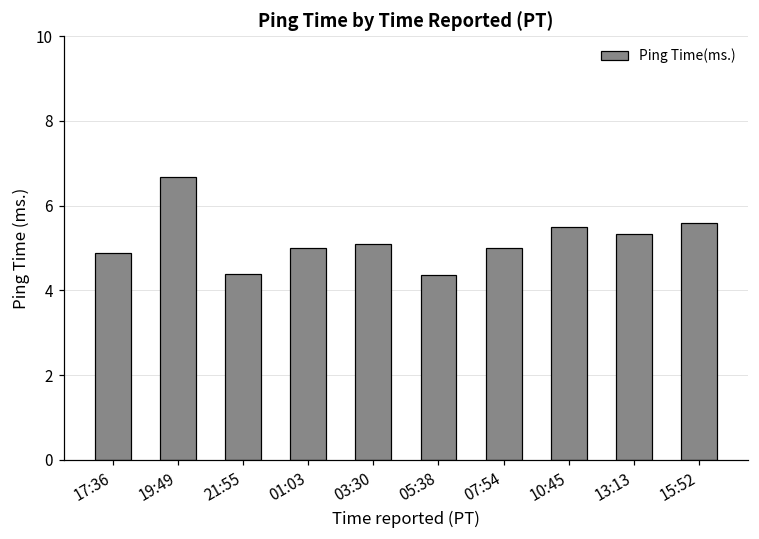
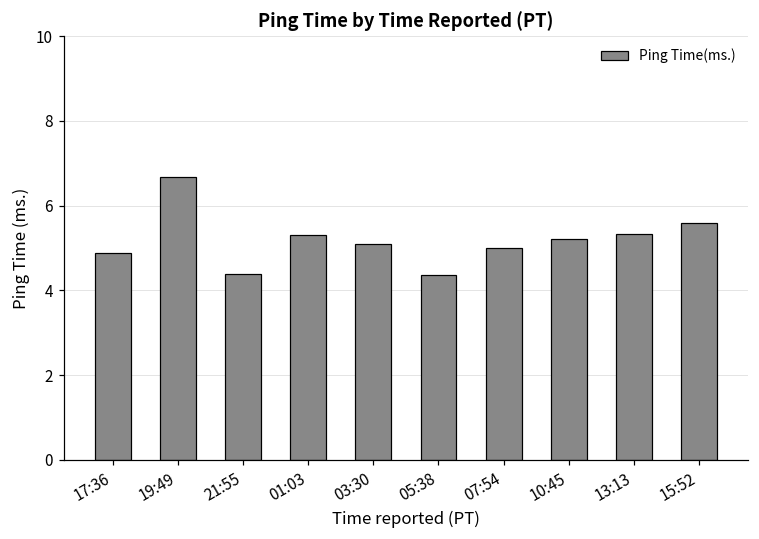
  {
    "17:36": 4.9,
    "19:49": 6.7,
    "21:55": 4.4,
-   "01:03": 5.0,
+   "01:03": 5.3,
    "03:30": 5.1,
    "05:38": 4.4,
    "07:54": 5.0,
-   "10:45": 5.5,
+   "10:45": 5.2,
    "13:13": 5.3,
    "15:52": 5.6
  }
